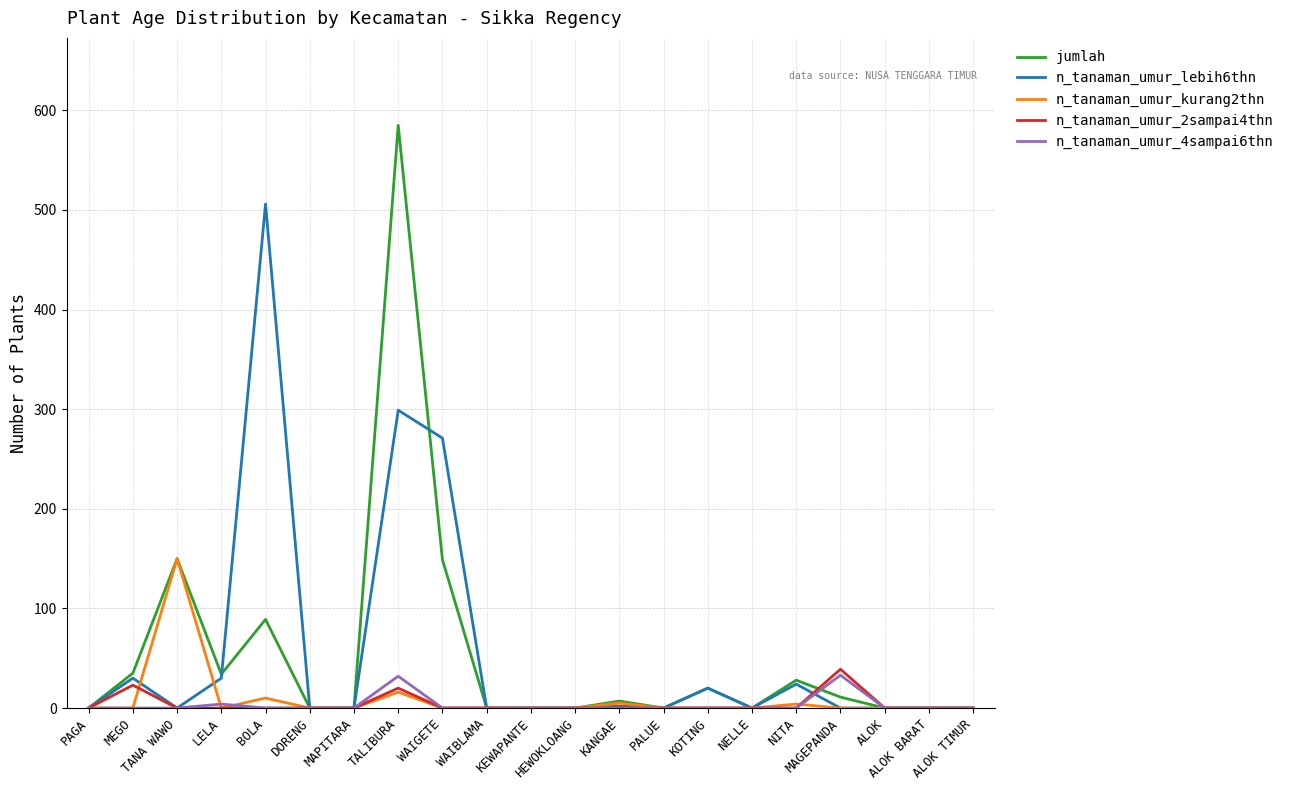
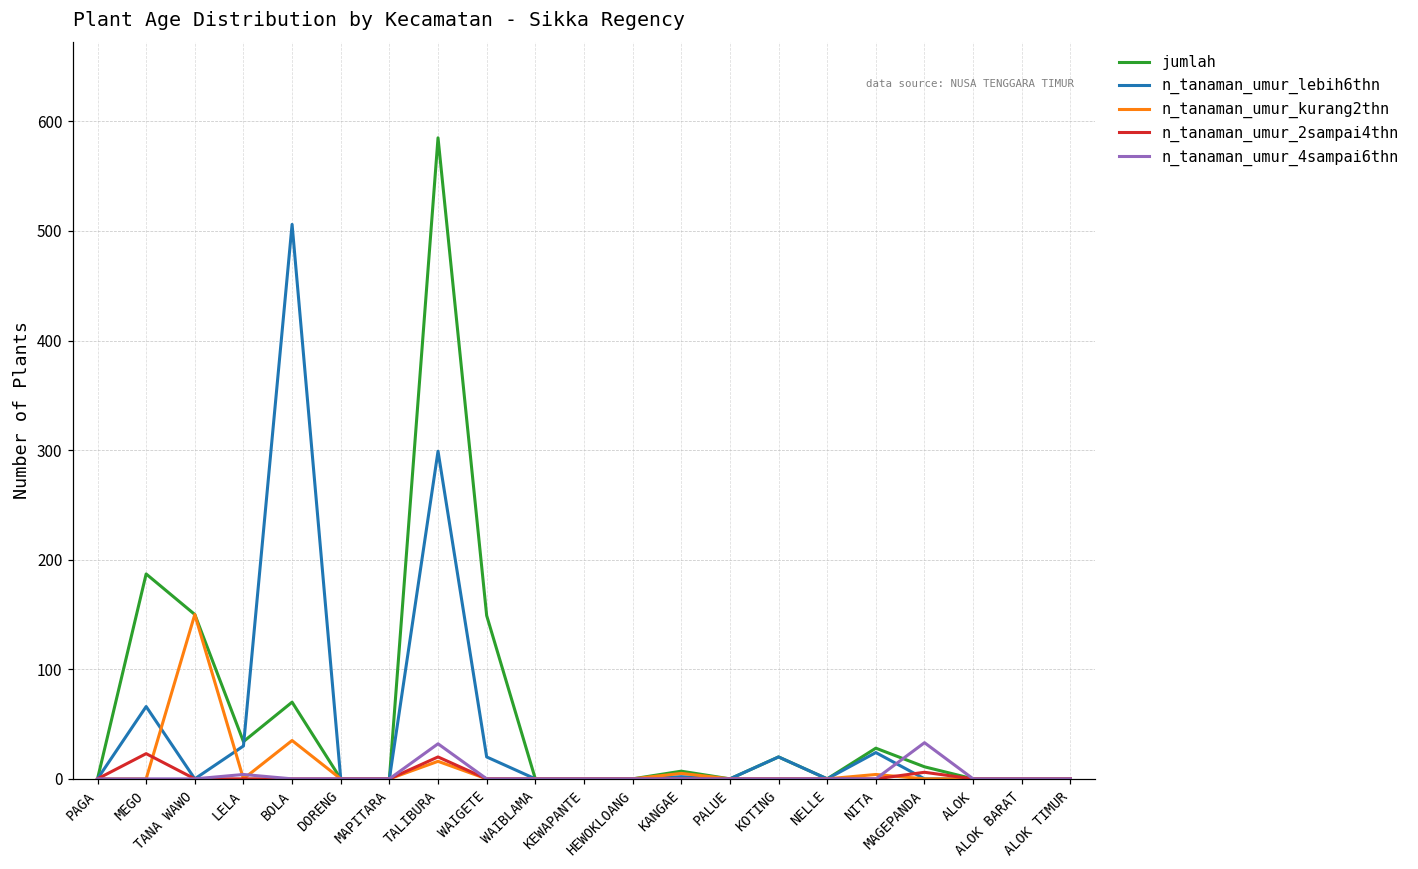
  {
    "jumlah": {
-     "MEGO": 40,
+     "MEGO": 190,
      "LELA": 30,
-     "BOLA": 90,
+     "BOLA": 70,
      "TALIBURA": 590,
      "WAIGETE": 150,
      "NITA": 30,
      "MAGEPANDA": 10
    },
    "n_tanaman_umur_lebih6thn": {
-     "MEGO": 30,
+     "MEGO": 70,
      "LELA": 30,
      "BOLA": 510,
      "TALIBURA": 300,
-     "WAIGETE": 270,
+     "WAIGETE": 20,
      "NITA": 20
    },
    "n_tanaman_umur_kurang2thn": {
-     "BOLA": 10,
+     "BOLA": 40,
      "TALIBURA": 20,
      "NITA": 0
    },
    "n_tanaman_umur_2sampai4thn": {
      "MEGO": 20,
      "TALIBURA": 20,
-     "MAGEPANDA": 40
+     "MAGEPANDA": 10
    },
    "n_tanaman_umur_4sampai6thn": {
      "LELA": 0,
      "TALIBURA": 30,
      "MAGEPANDA": 30
    }
  }
